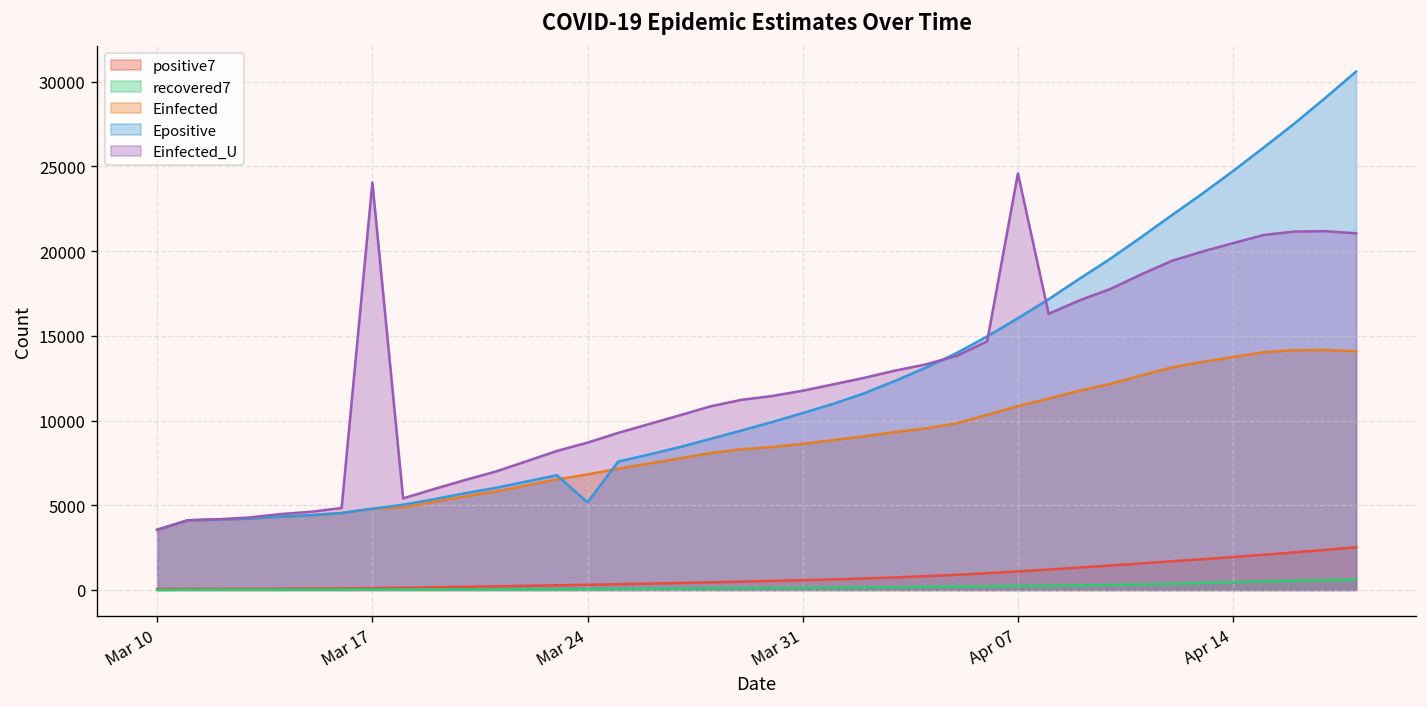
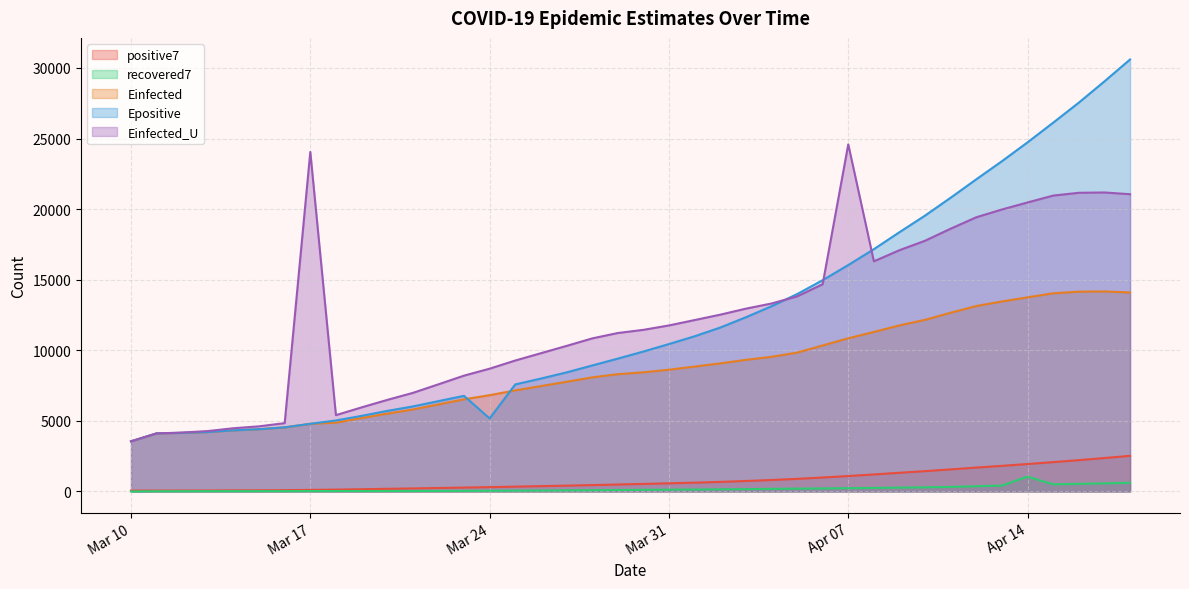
  {
    "recovered7": {
      "Mar 24": 0,
      "Mar 31": 100,
      "Apr 07": 200,
-     "Apr 14": 500
+     "Apr 14": 1100
    },
    "Epositive": {
      "Mar 24": 5200,
      "Mar 31": 10400,
      "Apr 07": 16000,
      "Apr 14": 24700
    },
    "Einfected_U": {
      "Mar 17": 24100,
      "Mar 24": 8700,
      "Mar 31": 11800,
      "Apr 07": 24600,
      "Apr 14": 20500
    }
  }
